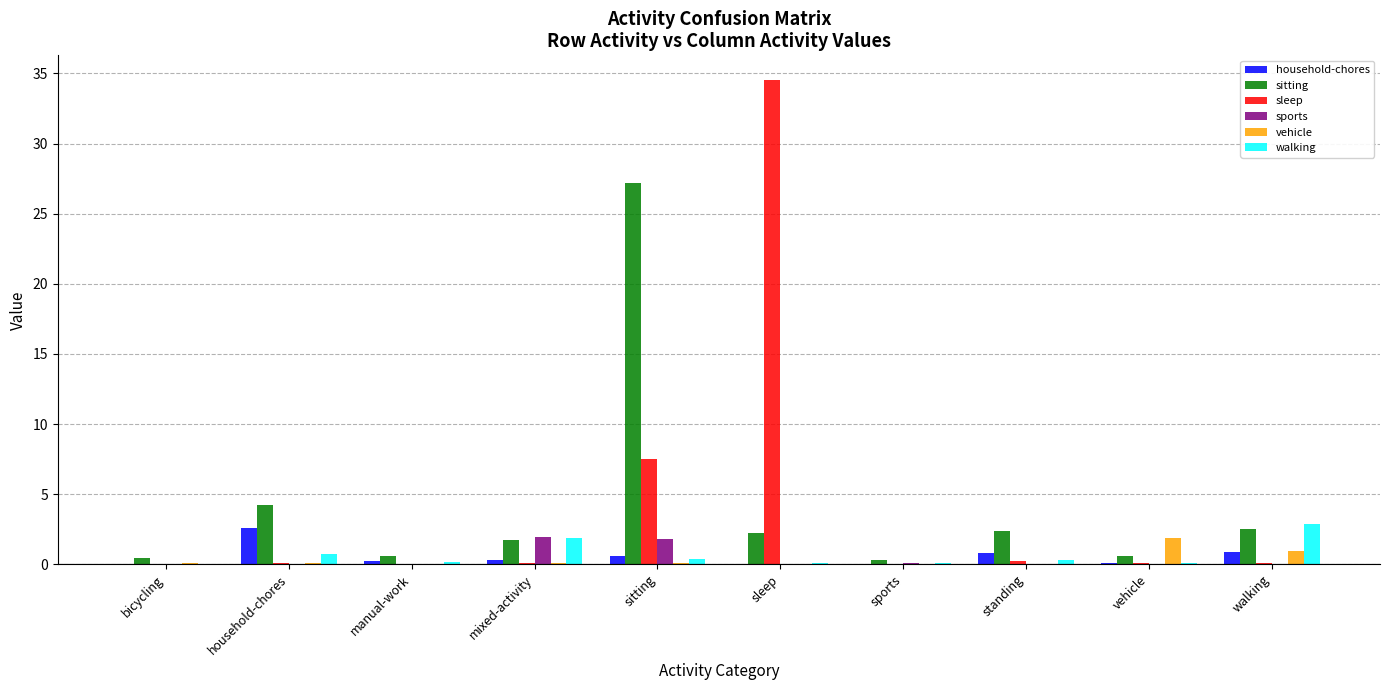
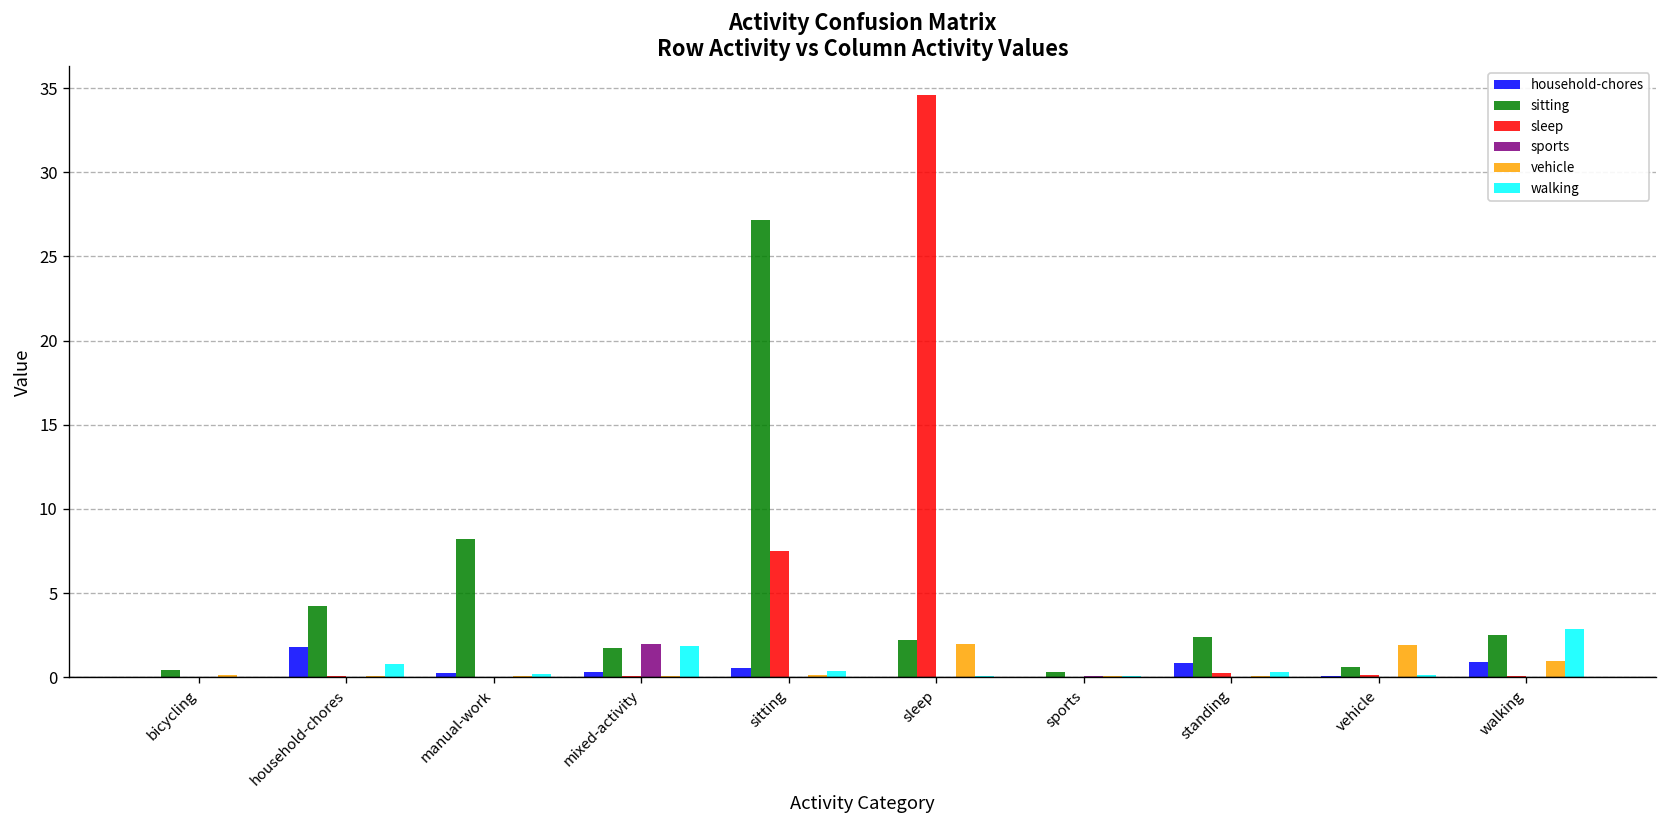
  {
    "household-chores": {
-     "household-chores": 2.6,
+     "household-chores": 1.8,
      "manual-work": 0.3,
      "mixed-activity": 0.3,
      "sitting": 0.6,
      "standing": 0.8,
      "walking": 0.9
    },
    "sitting": {
      "bicycling": 0.4,
      "household-chores": 4.2,
-     "manual-work": 0.6,
+     "manual-work": 8.2,
      "mixed-activity": 1.7,
      "sitting": 27.2,
      "sleep": 2.2,
      "sports": 0.3,
      "standing": 2.4,
      "vehicle": 0.6,
      "walking": 2.5
    },
    "sleep": {
      "sitting": 7.5,
      "sleep": 34.6,
      "standing": 0.3
    },
    "sports": {
      "mixed-activity": 2.0,
-     "sitting": 1.8
+     "sitting": 0.0
    },
    "vehicle": {
-     "sleep": 0.0,
+     "sleep": 2.0,
      "vehicle": 1.9,
      "walking": 1.0
    },
    "walking": {
      "household-chores": 0.8,
      "mixed-activity": 1.9,
      "sitting": 0.4,
      "standing": 0.3,
      "walking": 2.9
    }
  }
